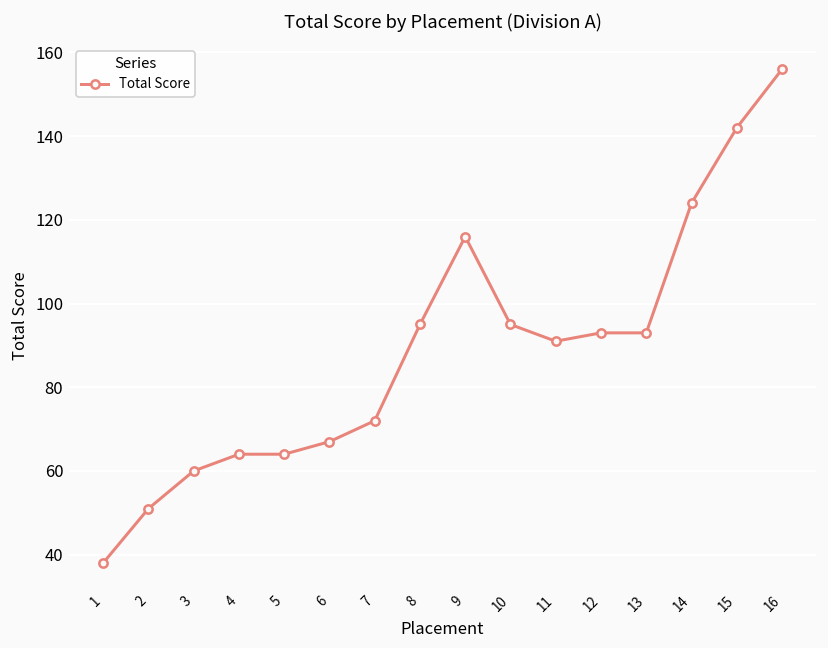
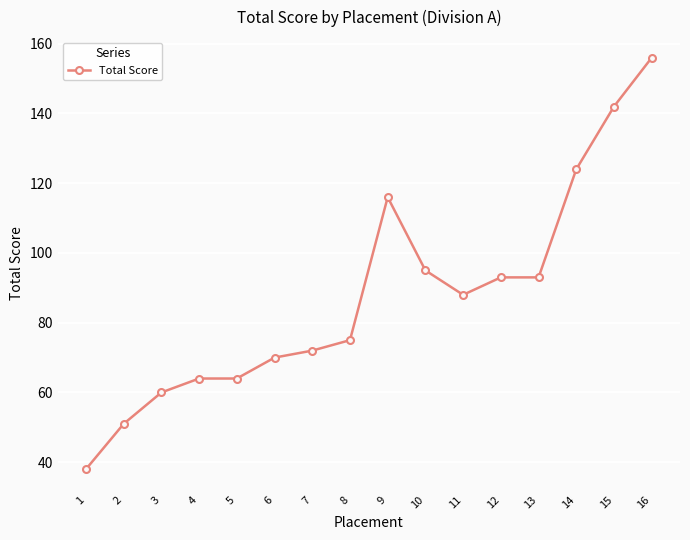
  {
    "1": 38,
    "2": 51,
    "3": 60,
    "4": 64,
    "5": 64,
-   "6": 67,
+   "6": 70,
    "7": 72,
-   "8": 95,
+   "8": 75,
    "9": 116,
    "10": 95,
-   "11": 91,
+   "11": 88,
    "12": 93,
    "13": 93,
    "14": 124,
    "15": 142,
    "16": 156
  }
